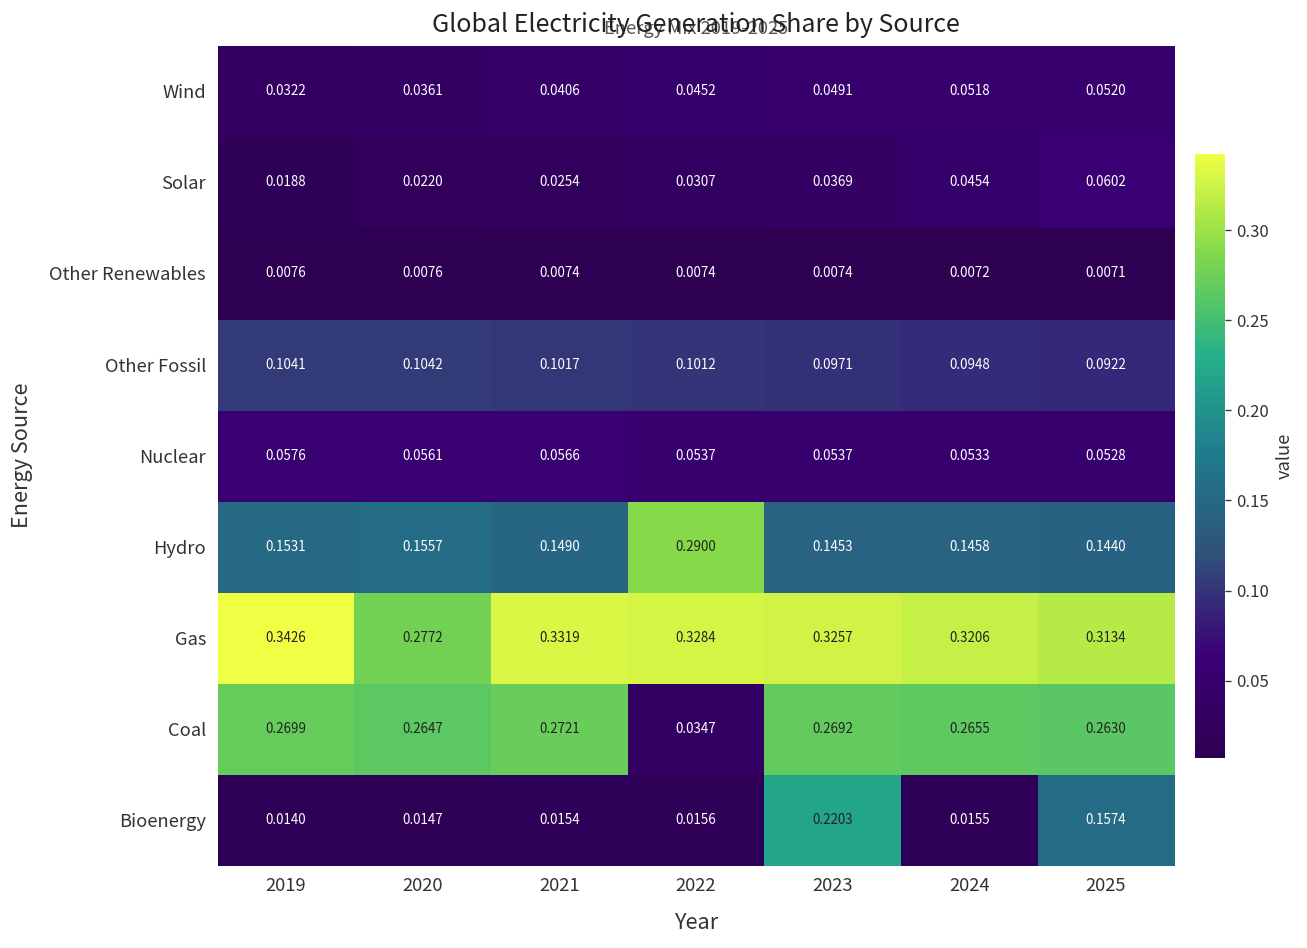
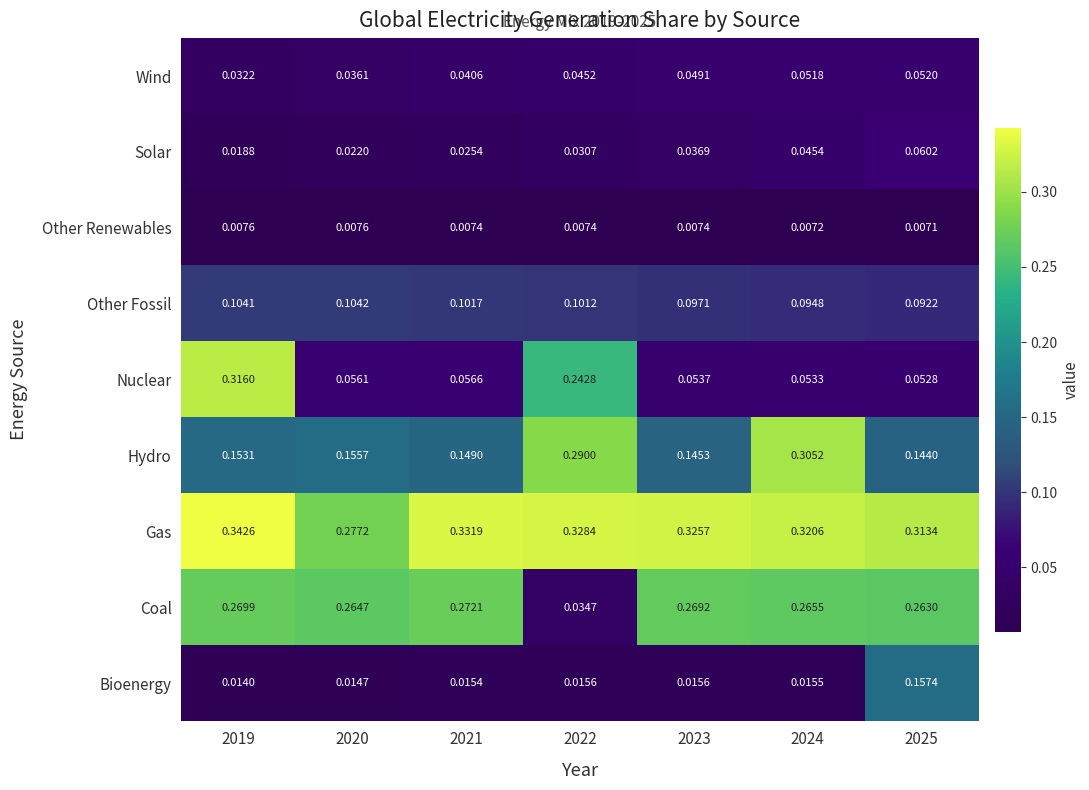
  {
    "Wind": {
      "2019": 0.0322,
      "2020": 0.0361,
      "2021": 0.0406,
      "2022": 0.0452,
      "2023": 0.0491,
      "2024": 0.0518,
      "2025": 0.0520
    },
    "Solar": {
      "2019": 0.0188,
      "2020": 0.0220,
      "2021": 0.0254,
      "2022": 0.0307,
      "2023": 0.0369,
      "2024": 0.0454,
      "2025": 0.0602
    },
    "Other Renewables": {
      "2019": 0.0076,
      "2020": 0.0076,
      "2021": 0.0074,
      "2022": 0.0074,
      "2023": 0.0074,
      "2024": 0.0072,
      "2025": 0.0071
    },
    "Other Fossil": {
      "2019": 0.1041,
      "2020": 0.1042,
      "2021": 0.1017,
      "2022": 0.1012,
      "2023": 0.0971,
      "2024": 0.0948,
      "2025": 0.0922
    },
    "Nuclear": {
-     "2019": 0.0576,
+     "2019": 0.3160,
      "2020": 0.0561,
      "2021": 0.0566,
-     "2022": 0.0537,
+     "2022": 0.2428,
      "2023": 0.0537,
      "2024": 0.0533,
      "2025": 0.0528
    },
    "Hydro": {
      "2019": 0.1531,
      "2020": 0.1557,
      "2021": 0.1490,
      "2022": 0.2900,
      "2023": 0.1453,
-     "2024": 0.1458,
+     "2024": 0.3052,
      "2025": 0.1440
    },
    "Gas": {
      "2019": 0.3426,
      "2020": 0.2772,
      "2021": 0.3319,
      "2022": 0.3284,
      "2023": 0.3257,
      "2024": 0.3206,
      "2025": 0.3134
    },
    "Coal": {
      "2019": 0.2699,
      "2020": 0.2647,
      "2021": 0.2721,
      "2022": 0.0347,
      "2023": 0.2692,
      "2024": 0.2655,
      "2025": 0.2630
    },
    "Bioenergy": {
      "2019": 0.0140,
      "2020": 0.0147,
      "2021": 0.0154,
      "2022": 0.0156,
-     "2023": 0.2203,
+     "2023": 0.0156,
      "2024": 0.0155,
      "2025": 0.1574
    }
  }
